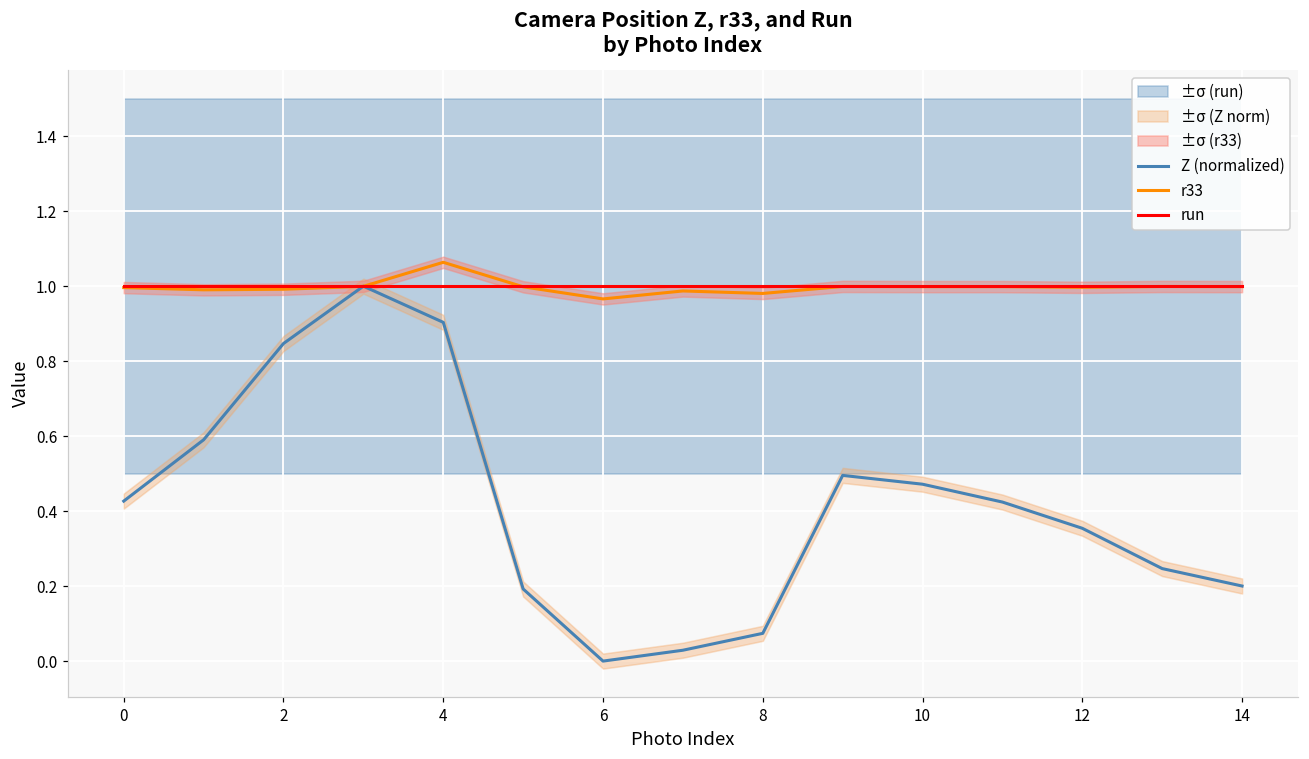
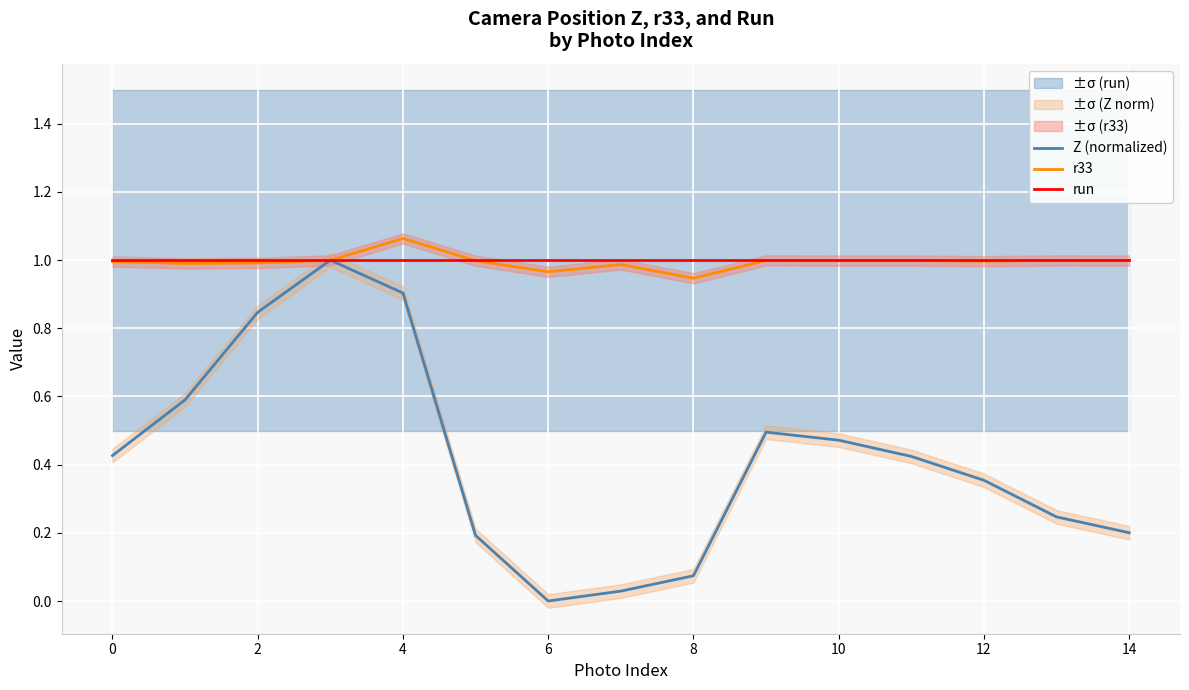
  {
    "r33": {
      "2": 0.99,
      "4": 1.06,
      "6": 0.97,
-     "8": 0.98
+     "8": 0.95
    },
    "run": {
      "4": 1.00,
      "6": 1.00
    }
  }
